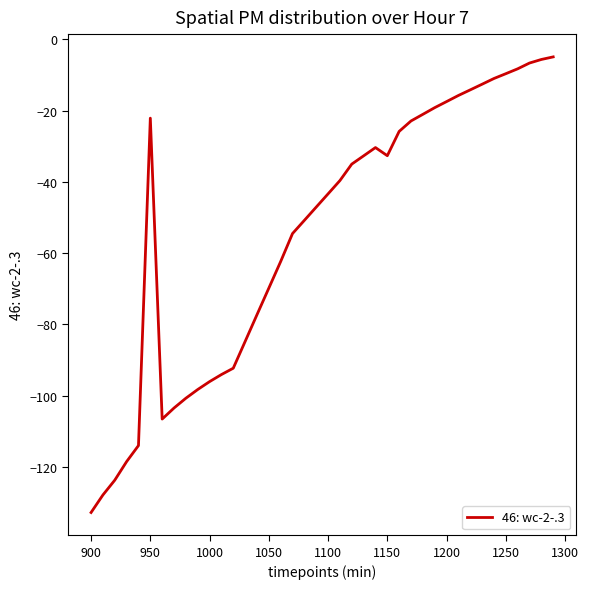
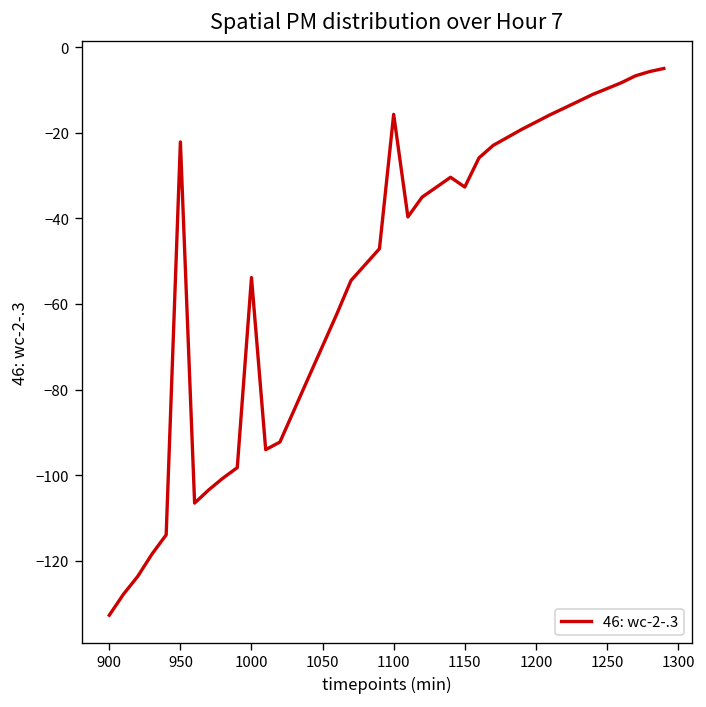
  {
    "900": -133,
    "950": -22,
-   "1000": -96,
+   "1000": -54,
    "1050": -70,
-   "1100": -43,
+   "1100": -16,
    "1150": -33,
    "1200": -17,
    "1250": -10
  }
